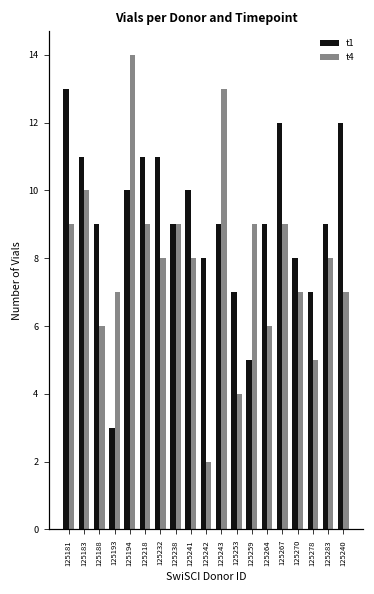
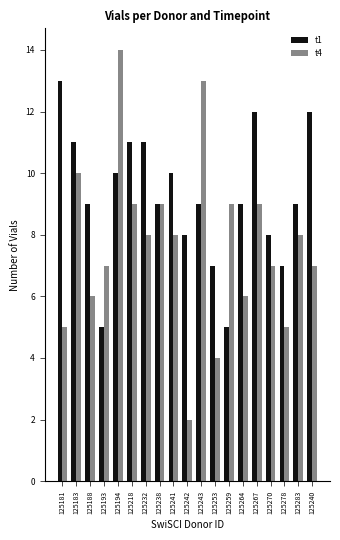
  {
    "t1": {
      "125181": 13,
      "125183": 11,
      "125188": 9,
-     "125193": 3,
+     "125193": 5,
      "125194": 10,
      "125218": 11,
      "125232": 11,
      "125238": 9,
      "125241": 10,
      "125242": 8,
      "125243": 9,
      "125253": 7,
      "125259": 5,
      "125264": 9,
      "125267": 12,
      "125270": 8,
      "125278": 7,
      "125283": 9,
      "125240": 12
    },
    "t4": {
-     "125181": 9,
+     "125181": 5,
      "125183": 10,
      "125188": 6,
      "125193": 7,
      "125194": 14,
      "125218": 9,
      "125232": 8,
      "125238": 9,
      "125241": 8,
      "125242": 2,
      "125243": 13,
      "125253": 4,
      "125259": 9,
      "125264": 6,
      "125267": 9,
      "125270": 7,
      "125278": 5,
      "125283": 8,
      "125240": 7
    }
  }
